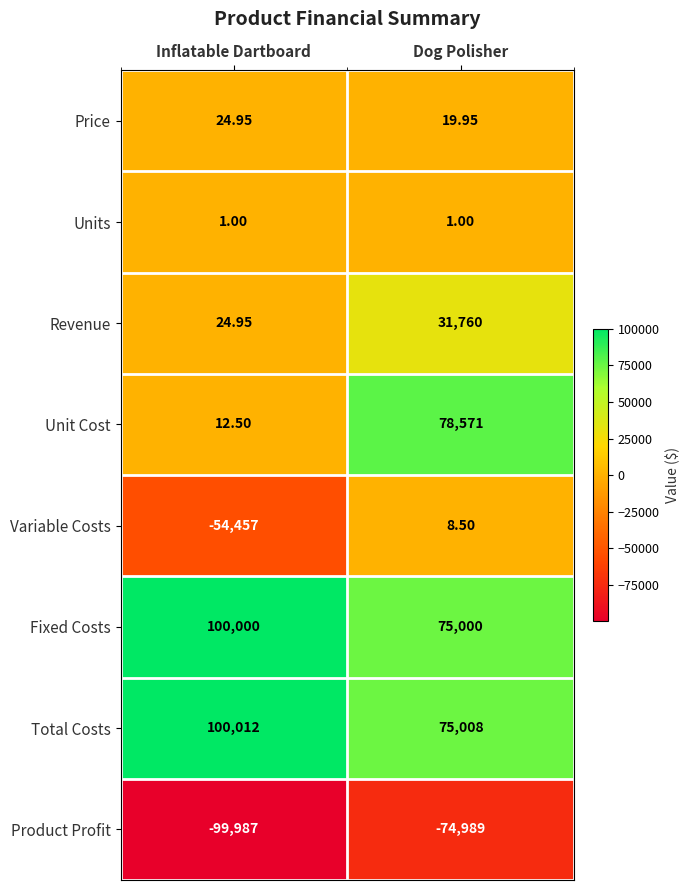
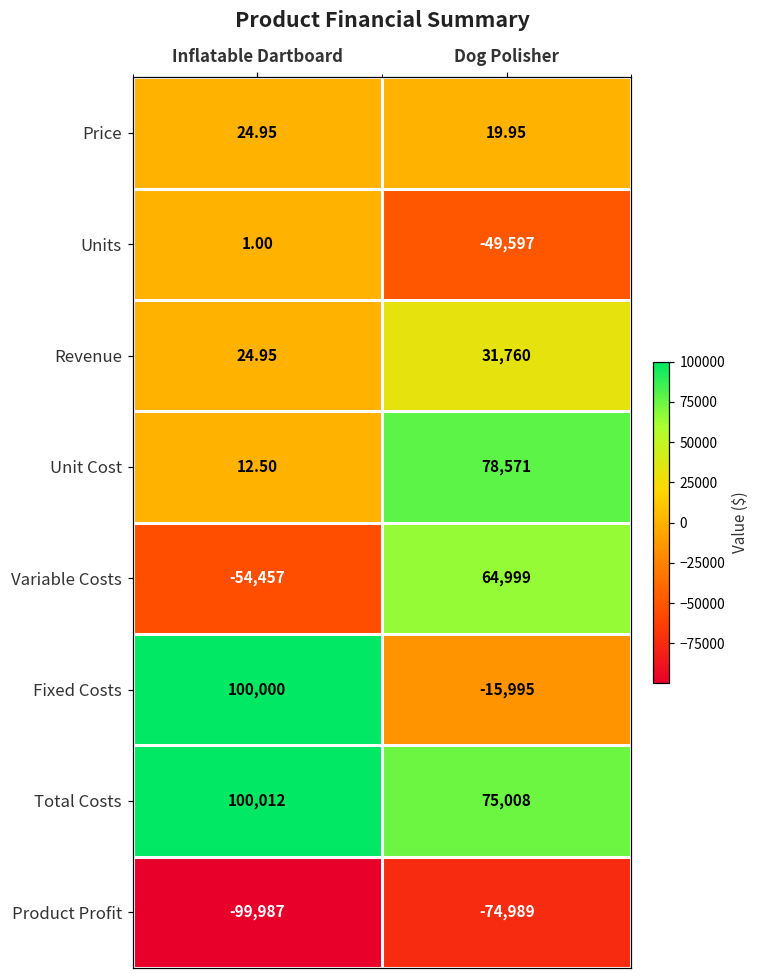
  {
    "Price": {
      "Inflatable Dartboard": "24.95",
      "Dog Polisher": "19.95"
    },
    "Units": {
      "Inflatable Dartboard": "1.00",
-     "Dog Polisher": "1.00"
+     "Dog Polisher": "-49,597"
    },
    "Revenue": {
      "Inflatable Dartboard": "24.95",
      "Dog Polisher": "31,760"
    },
    "Unit Cost": {
      "Inflatable Dartboard": "12.50",
      "Dog Polisher": "78,571"
    },
    "Variable Costs": {
      "Inflatable Dartboard": "-54,457",
-     "Dog Polisher": "8.50"
+     "Dog Polisher": "64,999"
    },
    "Fixed Costs": {
      "Inflatable Dartboard": "100,000",
-     "Dog Polisher": "75,000"
+     "Dog Polisher": "-15,995"
    },
    "Total Costs": {
      "Inflatable Dartboard": "100,012",
      "Dog Polisher": "75,008"
    },
    "Product Profit": {
      "Inflatable Dartboard": "-99,987",
      "Dog Polisher": "-74,989"
    }
  }
